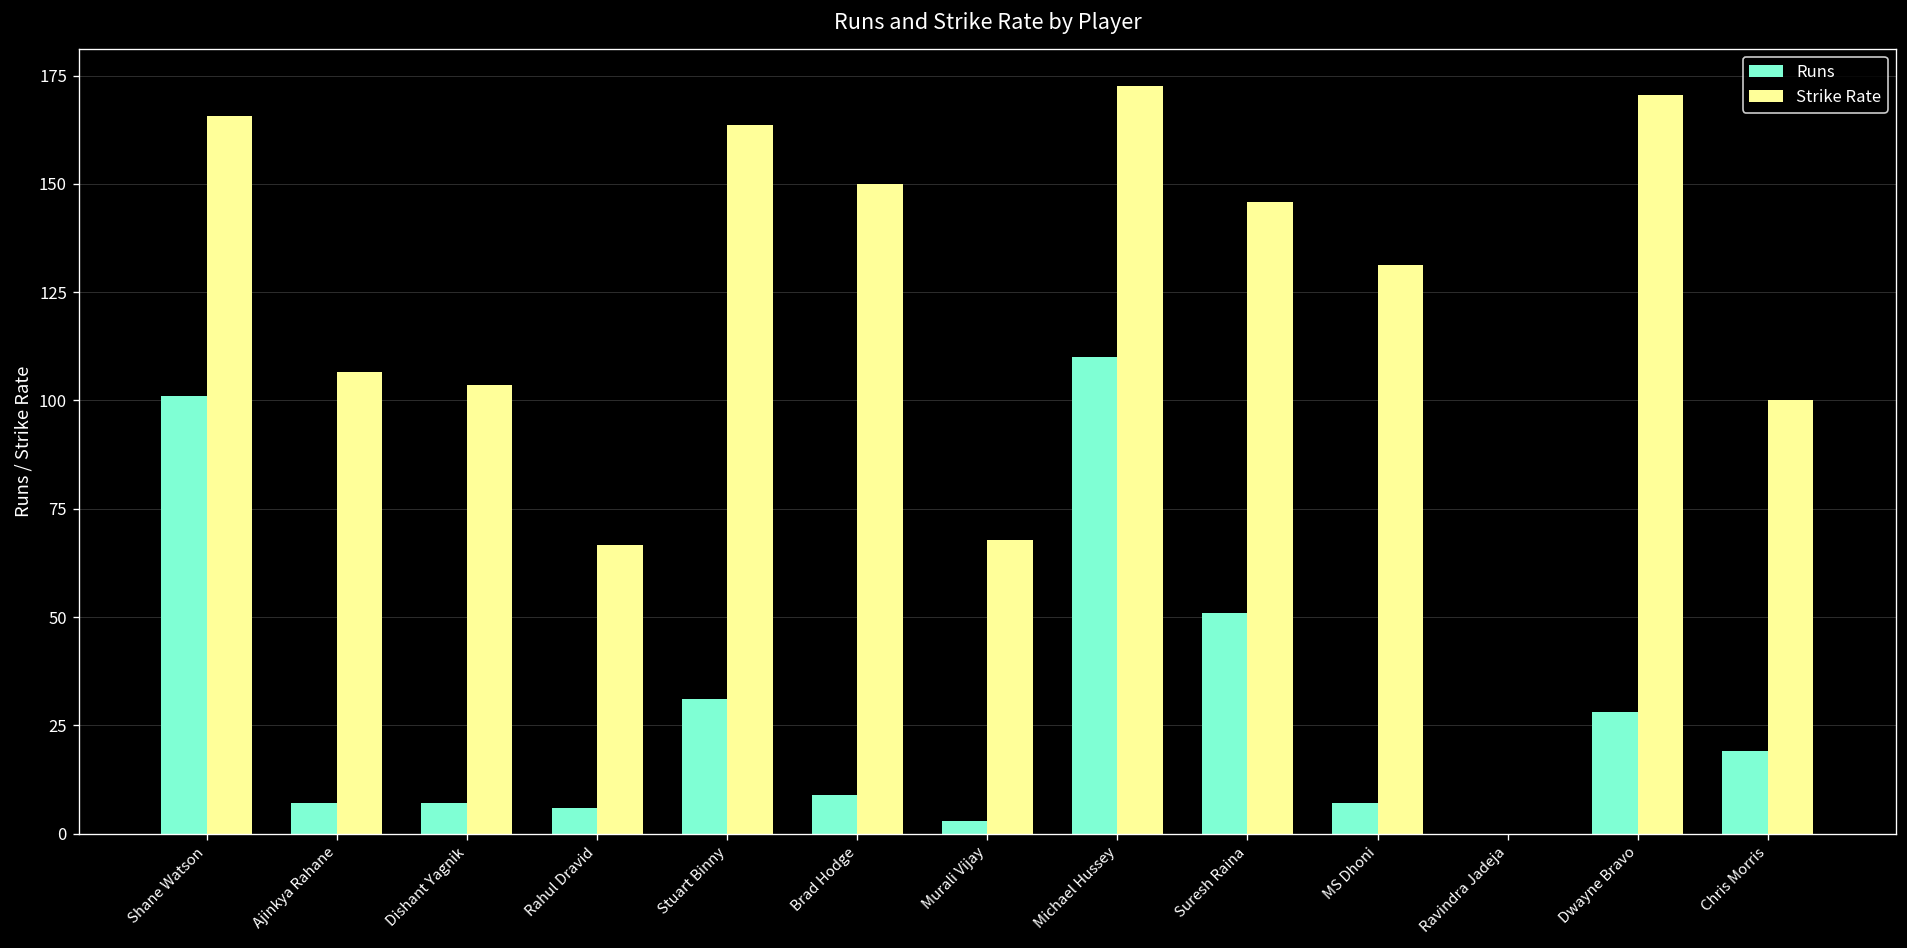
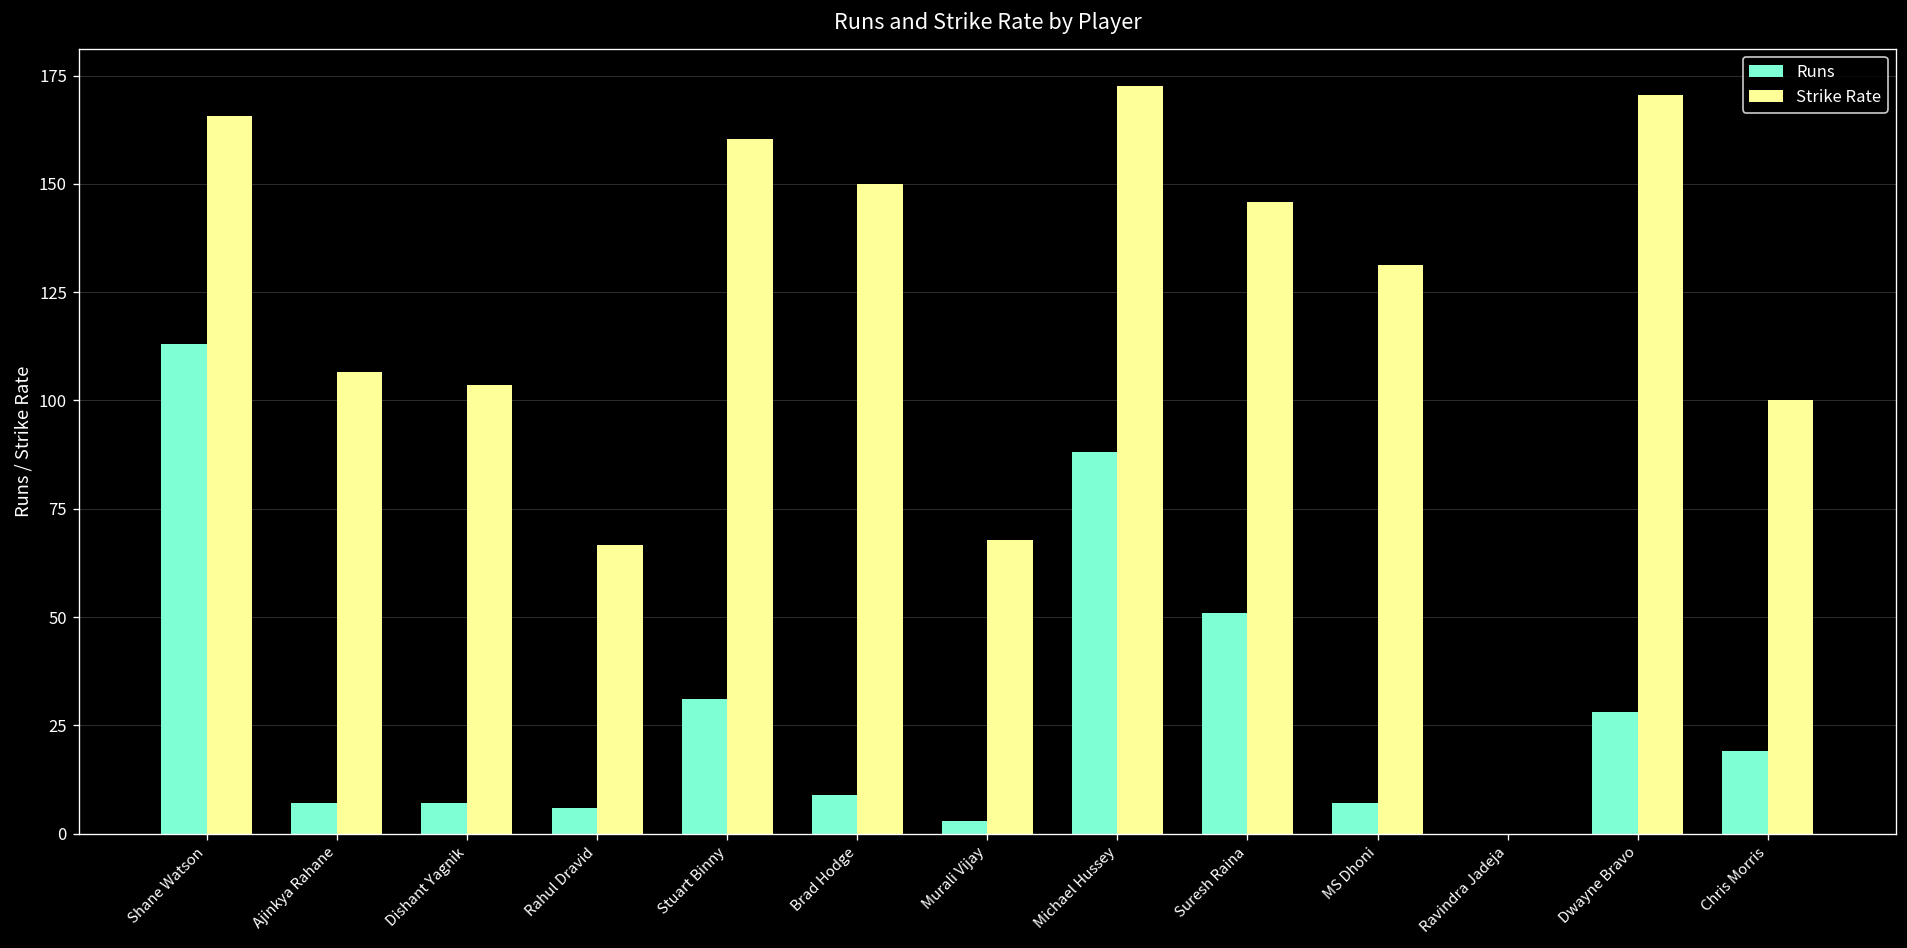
  {
    "Runs": {
-     "Shane Watson": 101,
+     "Shane Watson": 113,
      "Ajinkya Rahane": 7,
      "Dishant Yagnik": 7,
      "Rahul Dravid": 6,
      "Stuart Binny": 31,
      "Brad Hodge": 9,
      "Murali Vijay": 3,
-     "Michael Hussey": 110,
+     "Michael Hussey": 88,
      "Suresh Raina": 51,
      "MS Dhoni": 7,
      "Ravindra Jadeja": 0,
      "Dwayne Bravo": 28,
      "Chris Morris": 19
    },
    "Strike Rate": {
      "Shane Watson": 166,
      "Ajinkya Rahane": 107,
      "Dishant Yagnik": 104,
      "Rahul Dravid": 67,
-     "Stuart Binny": 164,
+     "Stuart Binny": 160,
      "Brad Hodge": 150,
      "Murali Vijay": 68,
      "Michael Hussey": 173,
      "Suresh Raina": 146,
      "MS Dhoni": 131,
      "Ravindra Jadeja": 0,
      "Dwayne Bravo": 170,
      "Chris Morris": 100
    }
  }
